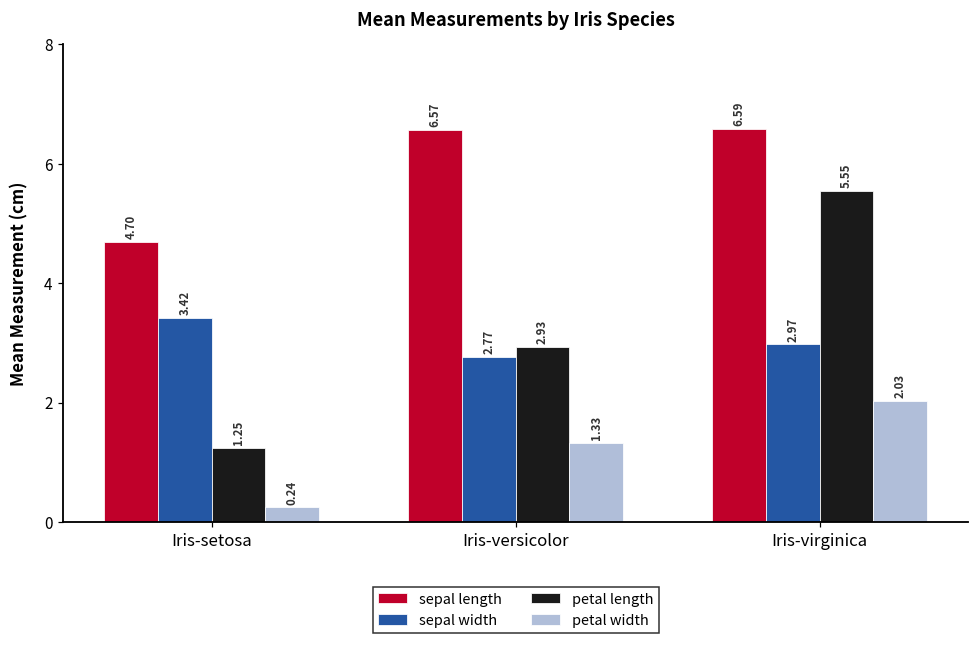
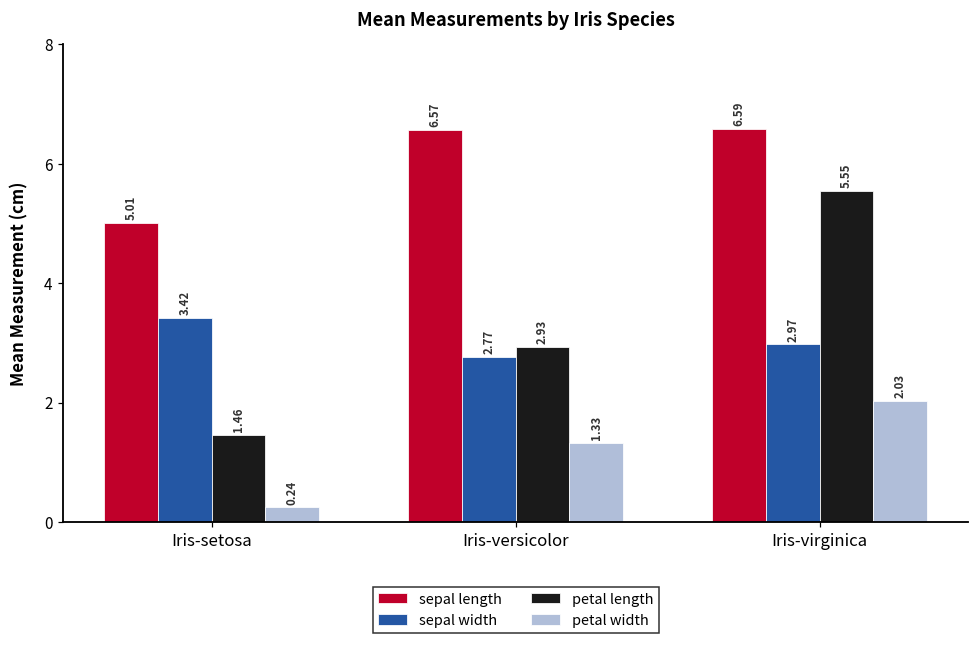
  {
    "sepal length": {
-     "Iris-setosa": 4.70,
+     "Iris-setosa": 5.01,
      "Iris-versicolor": 6.57,
      "Iris-virginica": 6.59
    },
    "sepal width": {
      "Iris-setosa": 3.42,
      "Iris-versicolor": 2.77,
      "Iris-virginica": 2.97
    },
    "petal length": {
-     "Iris-setosa": 1.25,
+     "Iris-setosa": 1.46,
      "Iris-versicolor": 2.93,
      "Iris-virginica": 5.55
    },
    "petal width": {
      "Iris-setosa": 0.24,
      "Iris-versicolor": 1.33,
      "Iris-virginica": 2.03
    }
  }
